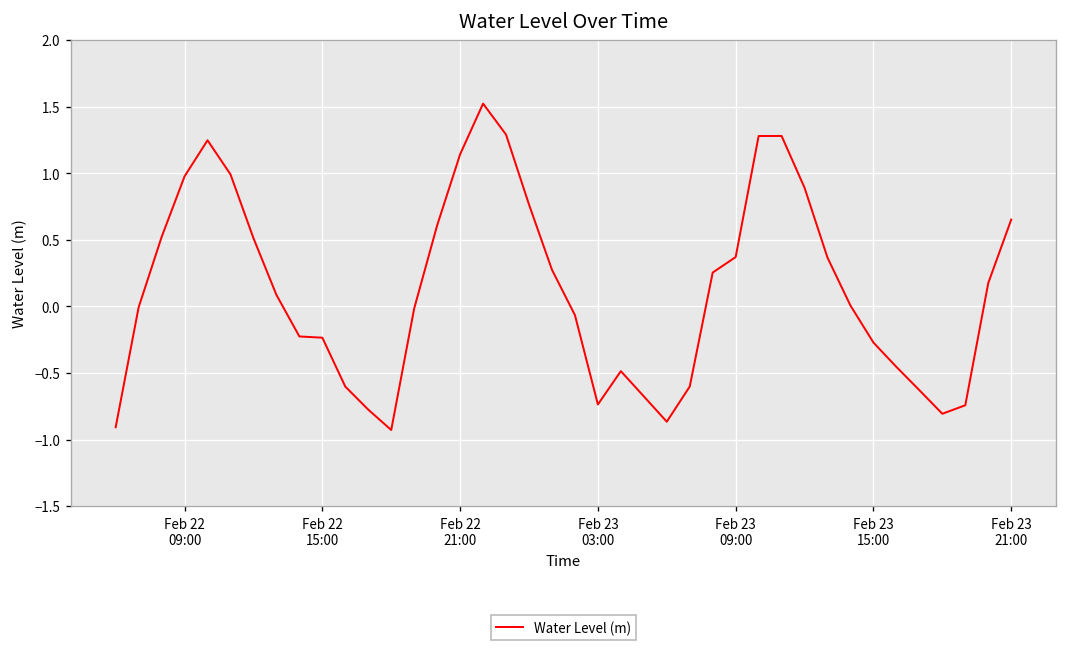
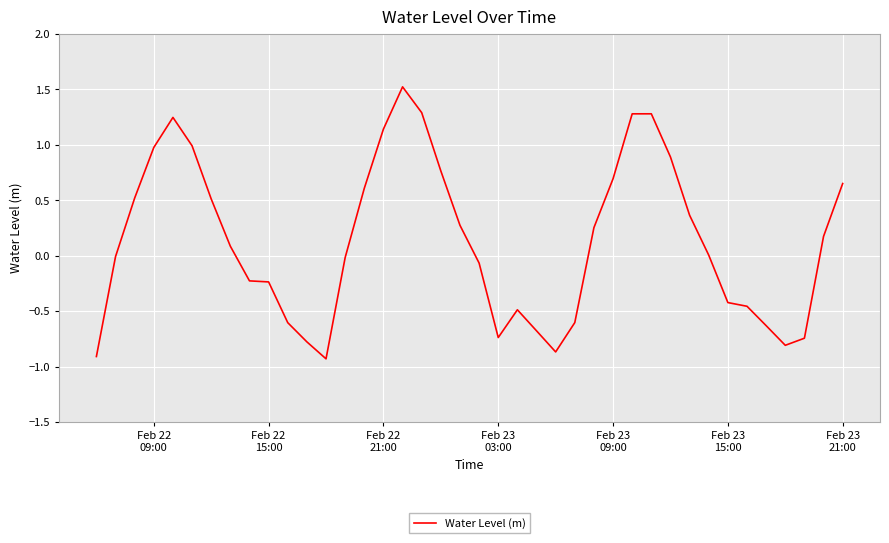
  {
    "Feb 22 09:00": 0.98,
    "Feb 22 15:00": -0.24,
    "Feb 22 21:00": 1.14,
    "Feb 23 03:00": -0.74,
-   "Feb 23 09:00": 0.37,
-   "Feb 23 15:00": -0.27,
+   "Feb 23 09:00": 0.70,
+   "Feb 23 15:00": -0.42,
    "Feb 23 21:00": 0.65
  }
